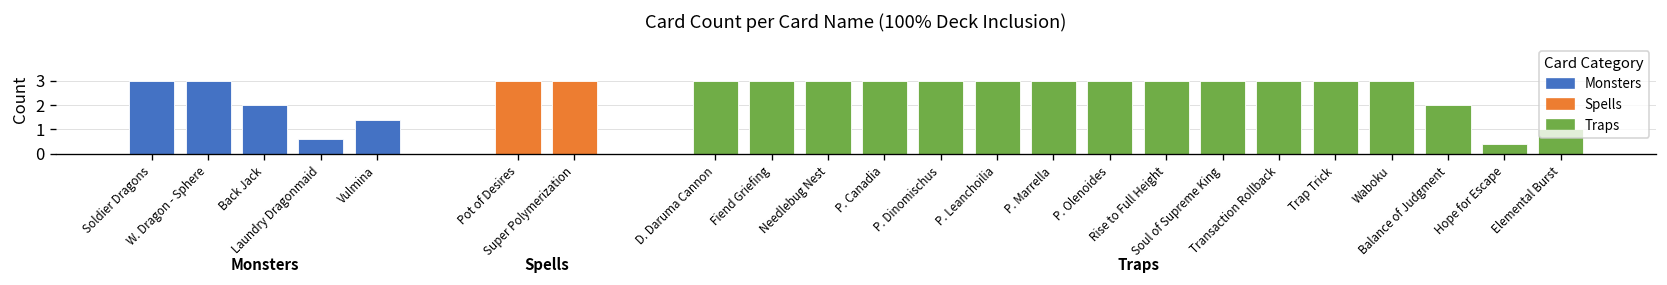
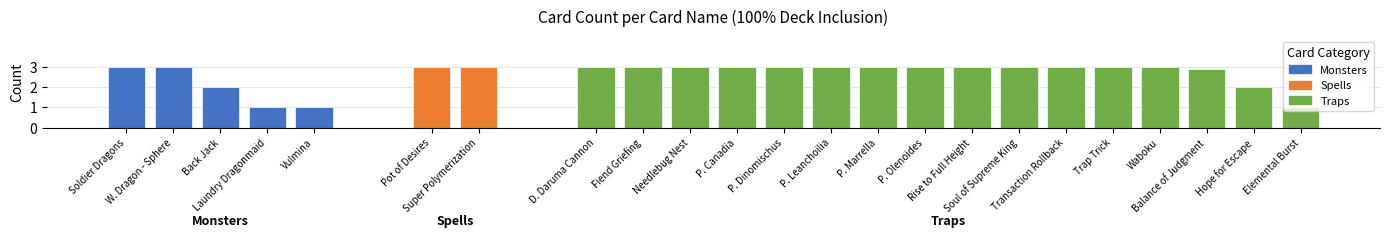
  {
    "Soldier Dragons": 3.0,
    "W. Dragon - Sphere": 3.0,
    "Back Jack": 2.0,
-   "Laundry Dragonmaid": 0.6,
-   "Vulmina": 1.4,
+   "Laundry Dragonmaid": 1.0,
+   "Vulmina": 1.0,
    "Pot of Desires": 3.0,
    "Super Polymerization": 3.0,
    "D. Daruma Cannon": 3.0,
    "Fiend Griefing": 3.0,
    "Needlebug Nest": 3.0,
    "P. Canadia": 3.0,
    "P. Dinomischus": 3.0,
    "P. Leanchoilia": 3.0,
    "P. Marrella": 3.0,
    "P. Olenoides": 3.0,
    "Rise to Full Height": 3.0,
    "Soul of Supreme King": 3.0,
    "Transaction Rollback": 3.0,
    "Trap Trick": 3.0,
    "Waboku": 3.0,
-   "Balance of Judgment": 2.0,
-   "Hope for Escape": 0.4
+   "Balance of Judgment": 2.9,
+   "Hope for Escape": 2.0
  }
